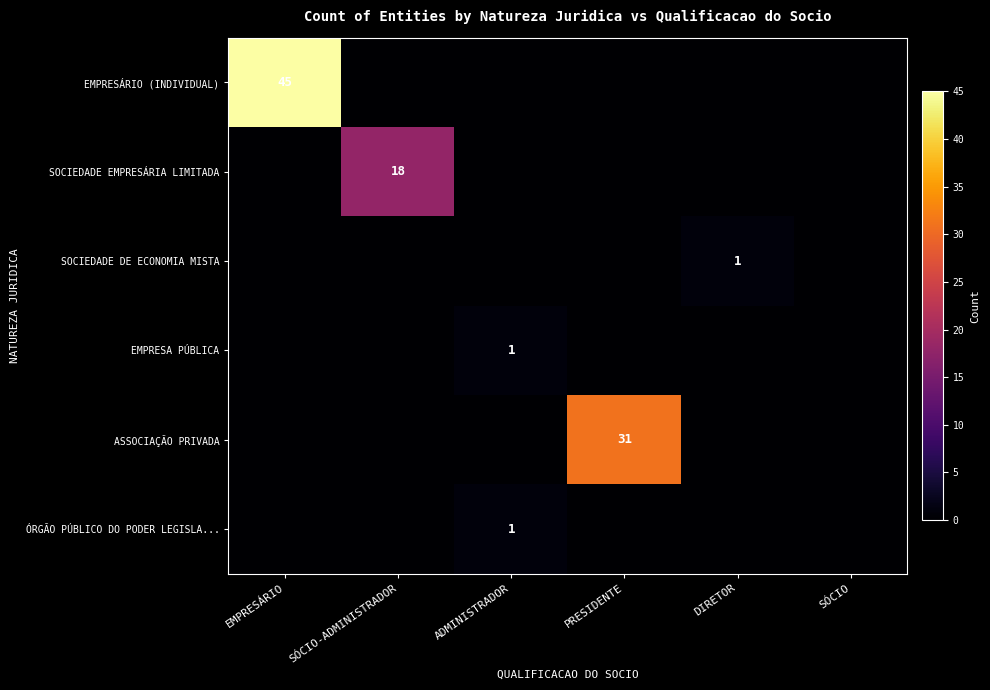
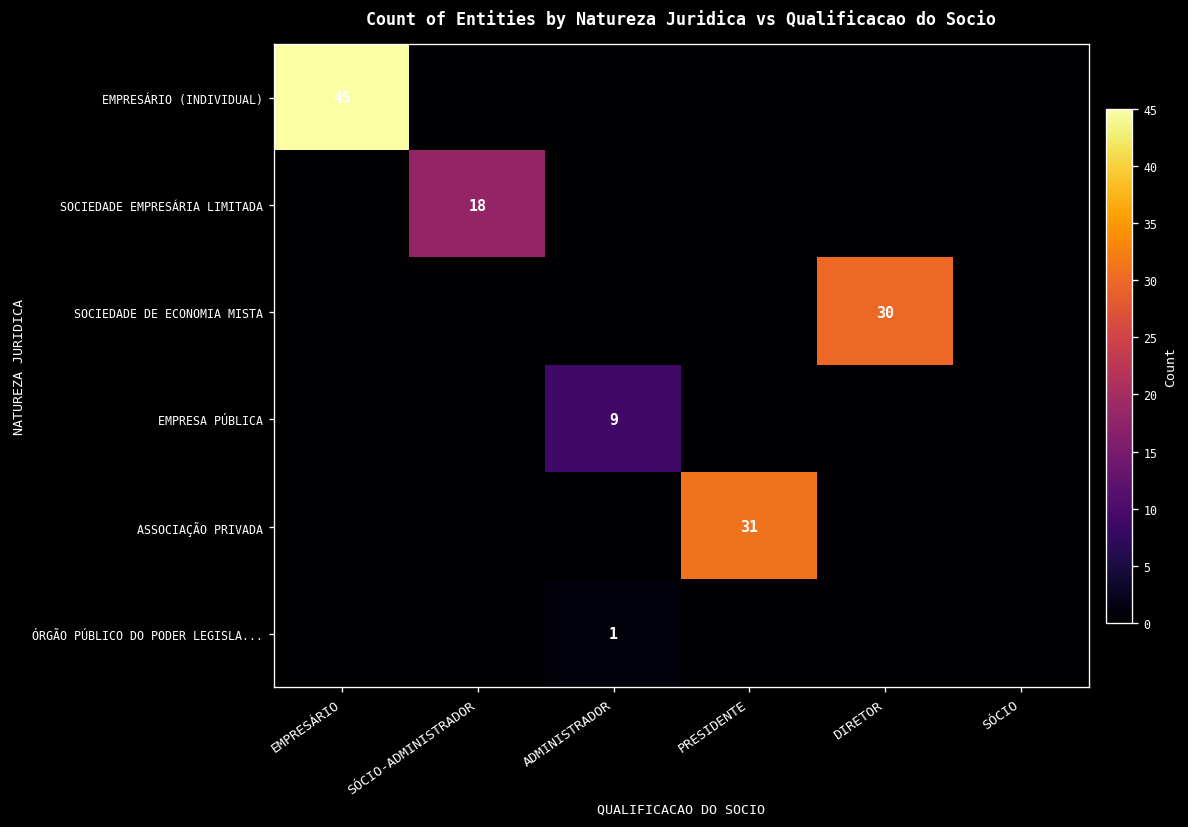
  {
    "EMPRESÁRIO (INDIVIDUAL)": {
      "EMPRESÁRIO": 45
    },
    "SOCIEDADE EMPRESÁRIA LIMITADA": {
      "SÓCIO-ADMINISTRADOR": 18
    },
    "SOCIEDADE DE ECONOMIA MISTA": {
-     "DIRETOR": 1
+     "DIRETOR": 30
    },
    "EMPRESA PÚBLICA": {
-     "ADMINISTRADOR": 1
+     "ADMINISTRADOR": 9
    },
    "ASSOCIAÇÃO PRIVADA": {
      "PRESIDENTE": 31
    },
    "ÓRGÃO PÚBLICO DO PODER LEGISLA...": {
      "ADMINISTRADOR": 1
    }
  }
